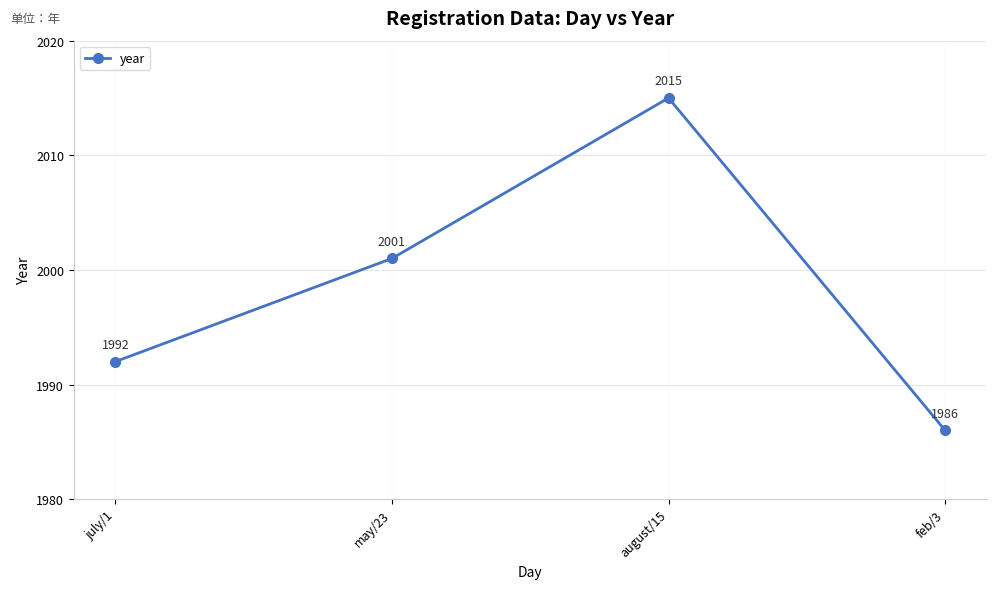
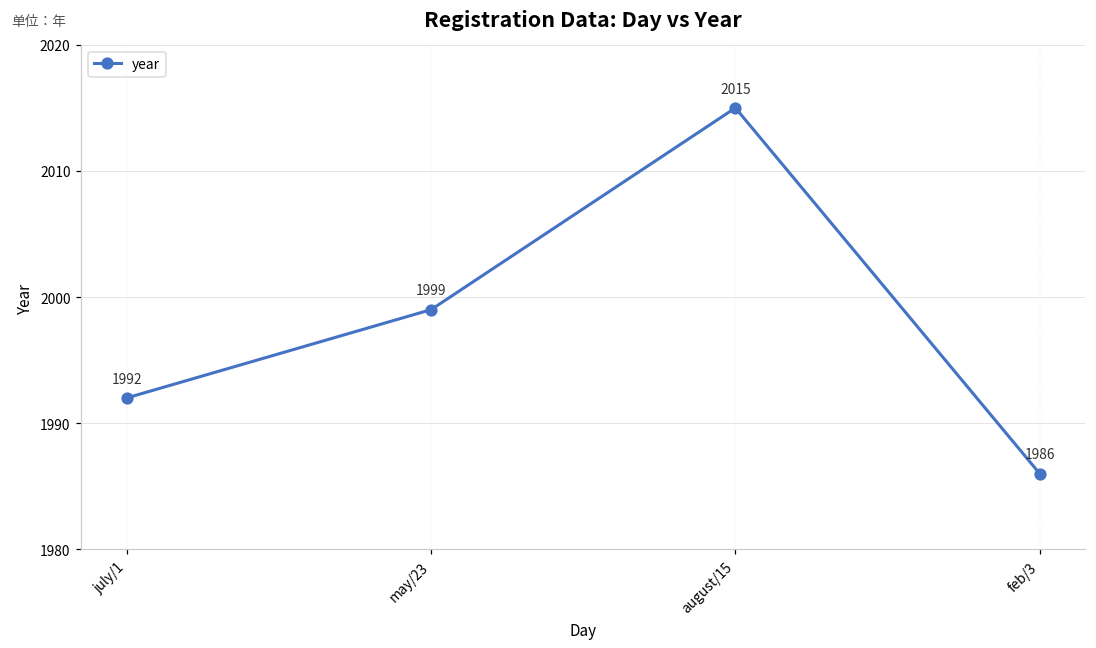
  {
    "july/1": 1992,
-   "may/23": 2001,
+   "may/23": 1999,
    "august/15": 2015,
    "feb/3": 1986
  }
